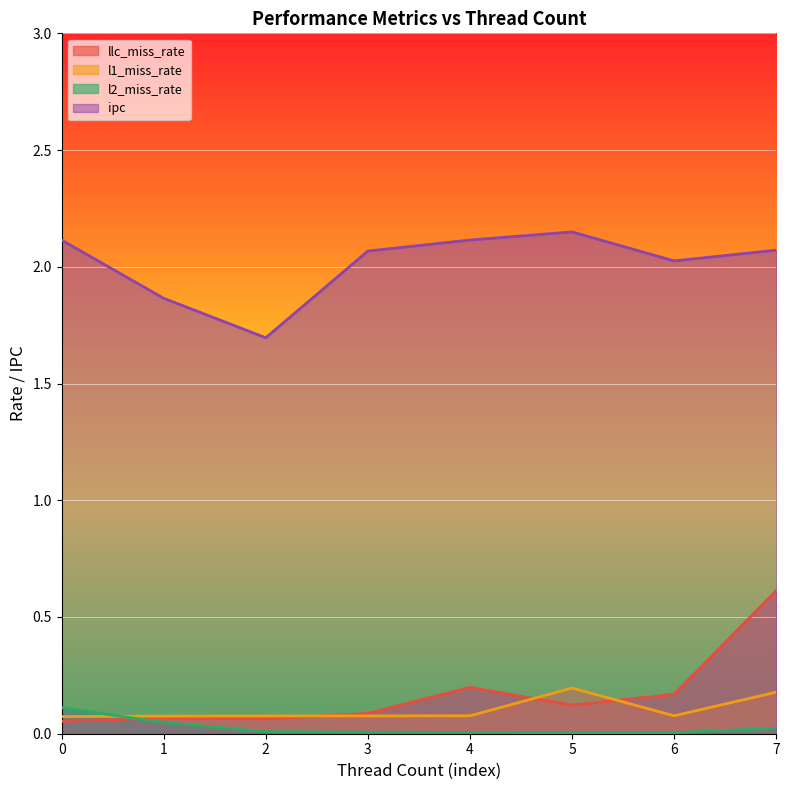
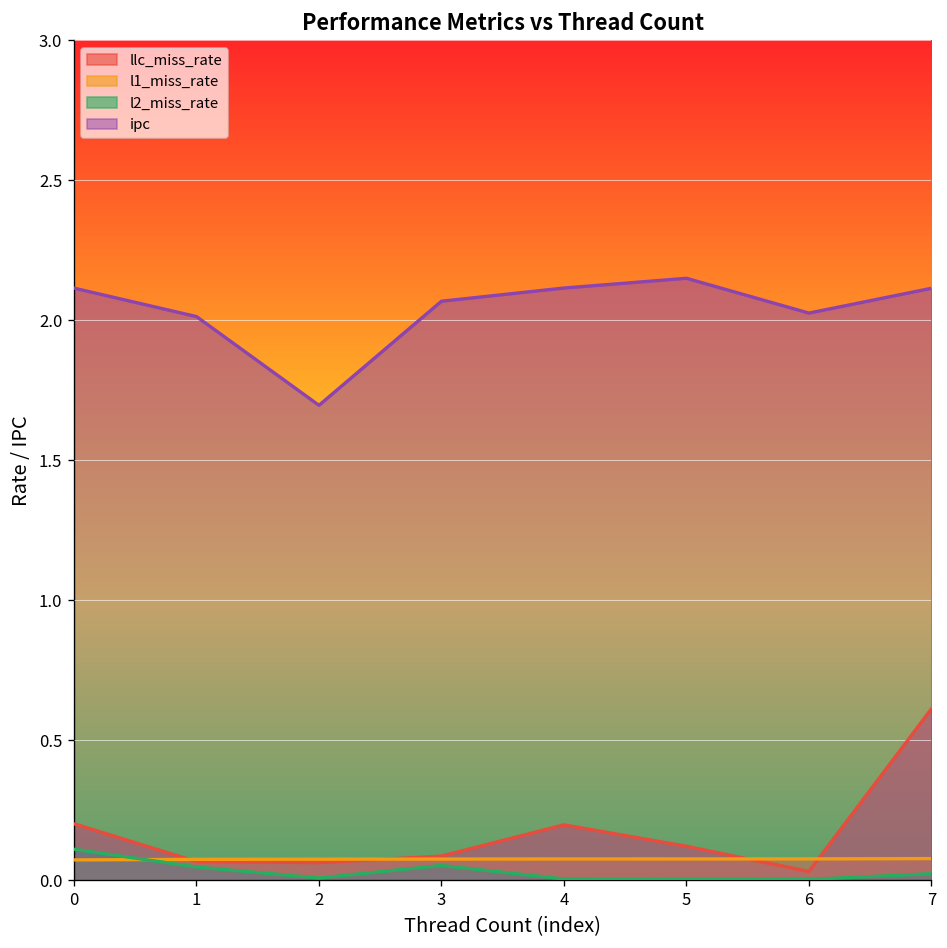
  {
    "llc_miss_rate": {
-     "0": 0.05,
+     "0": 0.20,
      "2": 0.06,
      "4": 0.20,
      "5": 0.12,
-     "6": 0.17,
+     "6": 0.03,
      "7": 0.61
    },
    "l1_miss_rate": {
      "0": 0.07,
      "2": 0.08,
      "4": 0.08,
-     "5": 0.20,
+     "5": 0.08,
      "6": 0.08,
-     "7": 0.18
+     "7": 0.08
    },
    "l2_miss_rate": {
      "0": 0.11,
      "1": 0.05,
      "2": 0.01,
-     "3": 0.01,
+     "3": 0.05,
      "4": 0.01,
      "5": 0.00,
      "6": 0.00,
      "7": 0.02
    },
    "ipc": {
      "0": 2.11,
-     "1": 1.87,
+     "1": 2.01,
      "2": 1.70,
      "3": 2.07,
      "4": 2.11,
      "5": 2.15,
      "6": 2.03,
-     "7": 2.07
+     "7": 2.11
    }
  }
